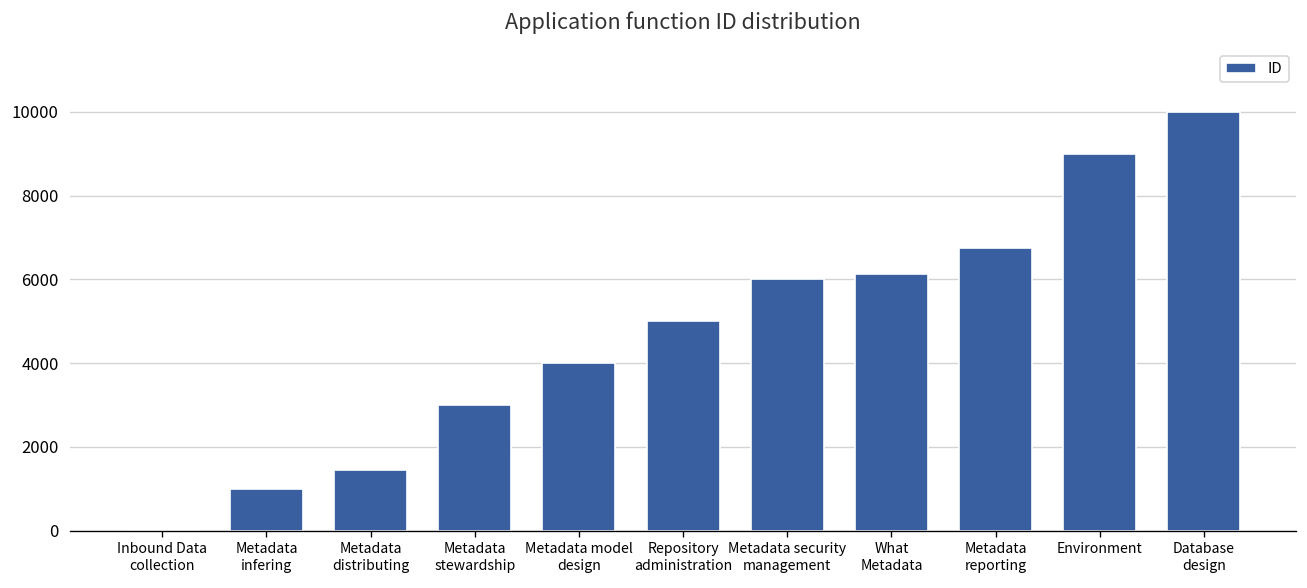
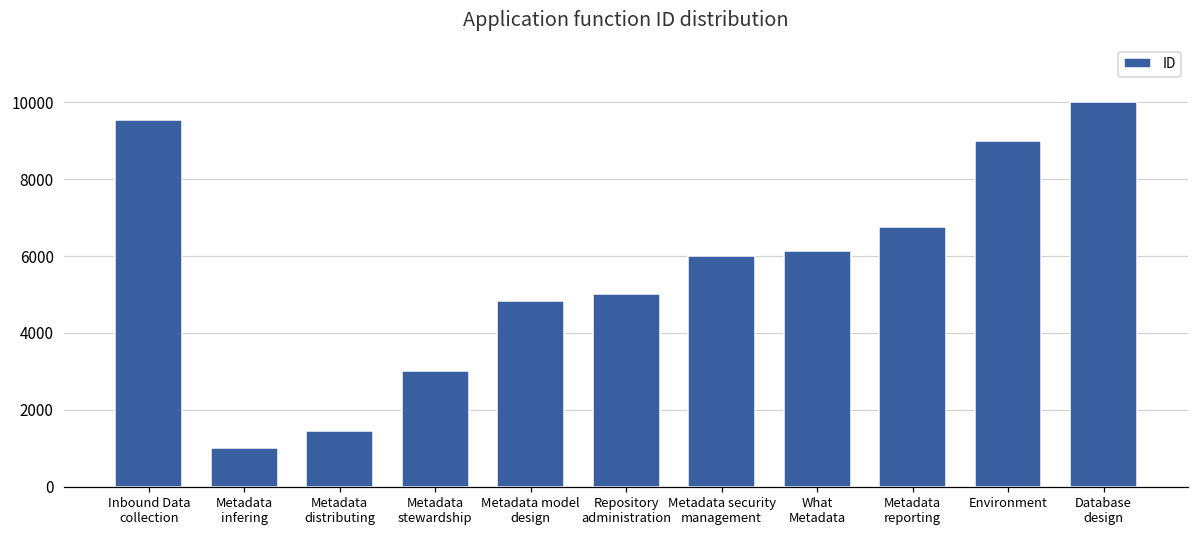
  {
-   "Inbound Data collection": 0,
+   "Inbound Data collection": 9500,
    "Metadata infering": 1000,
    "Metadata distributing": 1500,
    "Metadata stewardship": 3000,
-   "Metadata model design": 4000,
+   "Metadata model design": 4800,
    "Repository administration": 5000,
    "Metadata security management": 6000,
    "What Metadata": 6100,
    "Metadata reporting": 6800,
    "Environment": 9000,
    "Database design": 10000
  }
